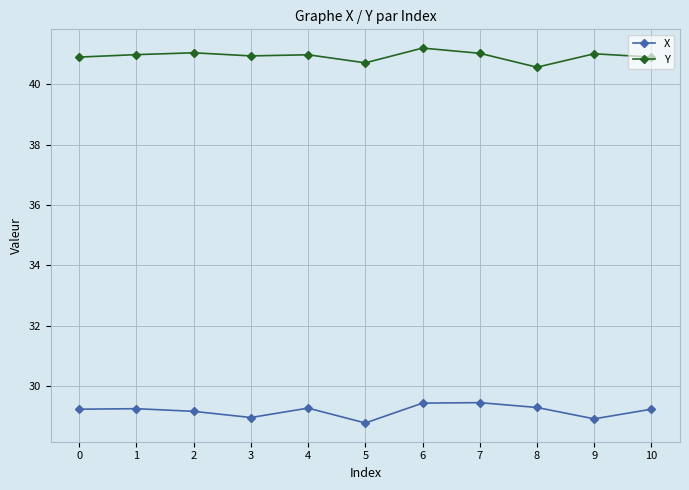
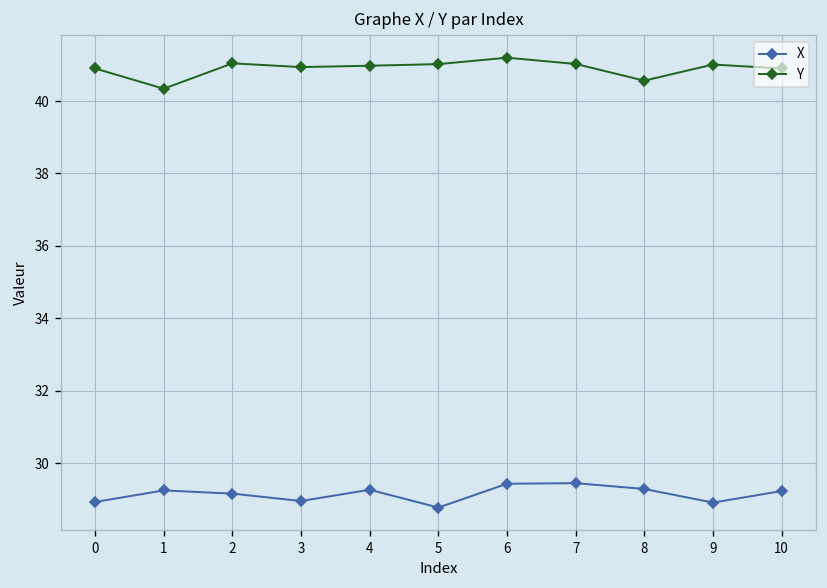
  {
    "X": {
-     "0": 29.2,
+     "0": 28.9,
      "1": 29.2,
      "2": 29.2,
      "3": 29.0,
      "4": 29.3,
      "5": 28.8,
      "6": 29.4,
      "7": 29.4,
      "8": 29.3,
      "9": 28.9,
      "10": 29.2
    },
    "Y": {
      "0": 40.9,
-     "1": 41.0,
+     "1": 40.3,
      "2": 41.0,
      "3": 40.9,
      "4": 41.0,
-     "5": 40.7,
+     "5": 41.0,
      "6": 41.2,
      "7": 41.0,
      "8": 40.6,
      "9": 41.0
    }
  }
